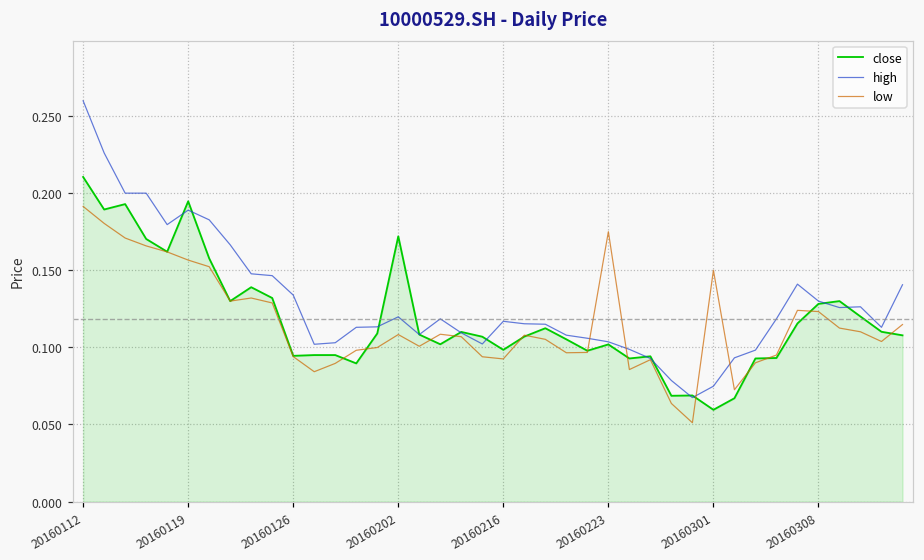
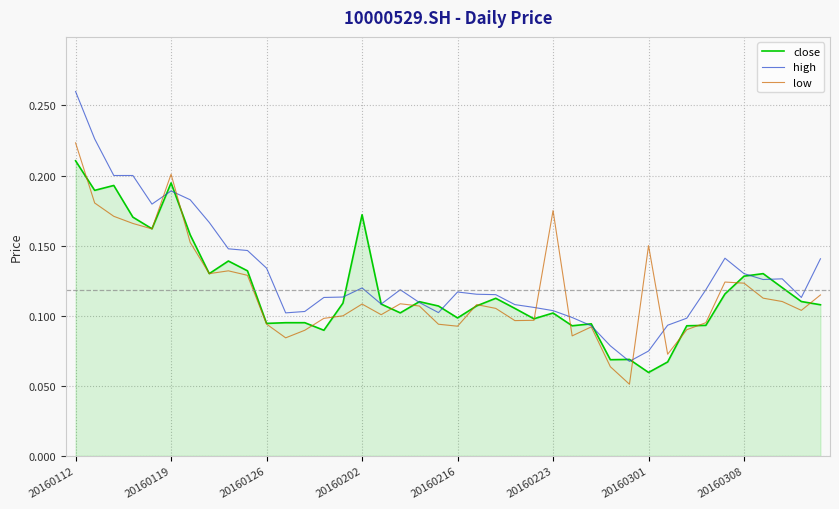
  {
    "close": {
      "20160112": 0.211,
      "20160119": 0.195,
      "20160202": 0.172,
      "20160216": 0.098,
      "20160301": 0.060,
      "20160308": 0.128
    },
    "high": {
      "20160112": 0.260,
      "20160119": 0.189,
      "20160126": 0.134,
      "20160202": 0.120,
      "20160216": 0.117,
      "20160301": 0.075,
      "20160308": 0.130
    },
    "low": {
-     "20160112": 0.191,
-     "20160119": 0.157,
+     "20160112": 0.223,
+     "20160119": 0.201,
      "20160202": 0.108,
      "20160216": 0.093,
      "20160223": 0.175,
      "20160301": 0.150,
      "20160308": 0.123
    }
  }
